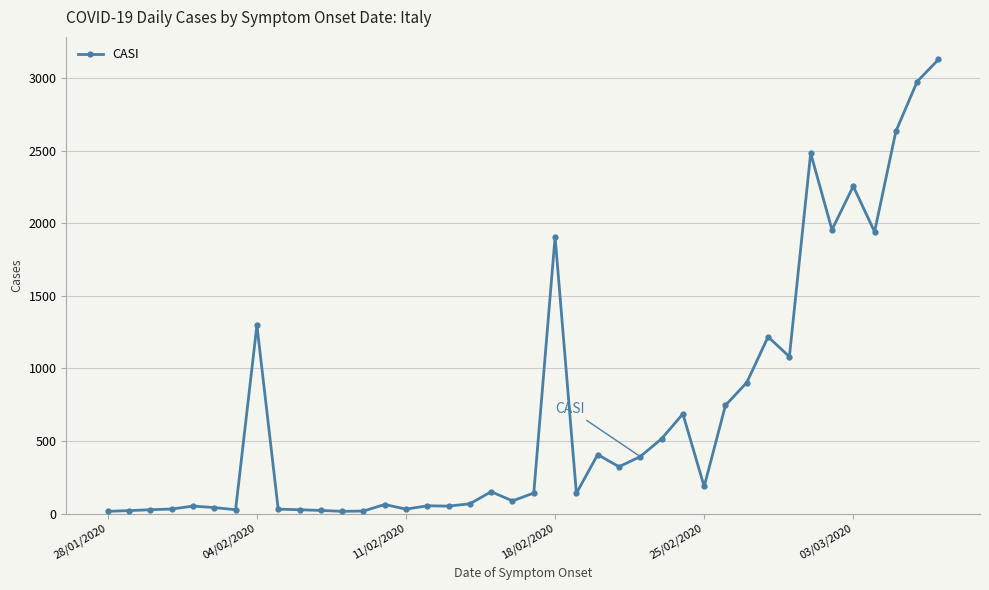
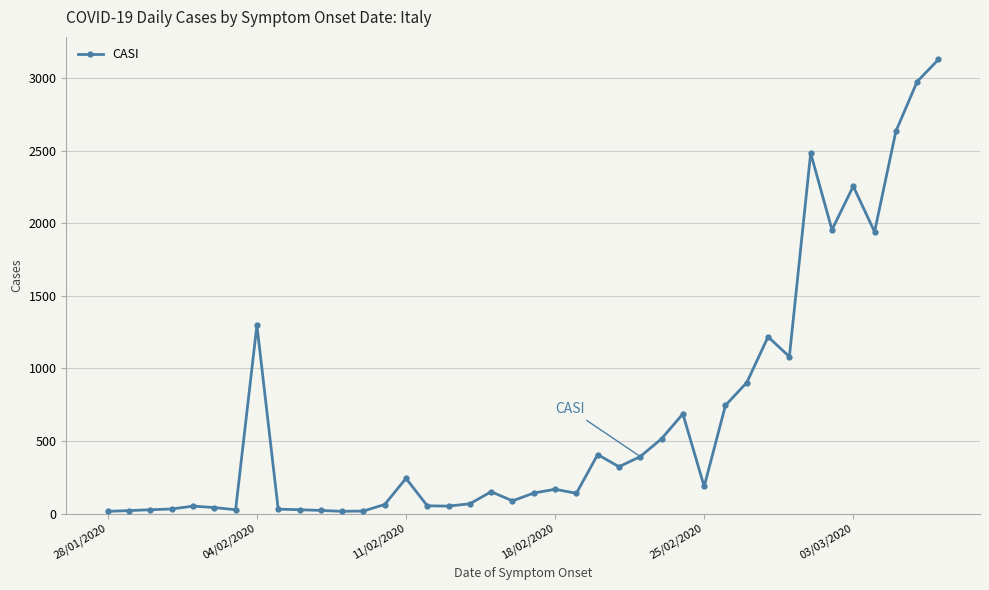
  {
    "28/01/2020": 20,
    "04/02/2020": 1300,
-   "11/02/2020": 30,
-   "18/02/2020": 1910,
+   "11/02/2020": 240,
+   "18/02/2020": 170,
    "25/02/2020": 190,
    "03/03/2020": 2250
  }
